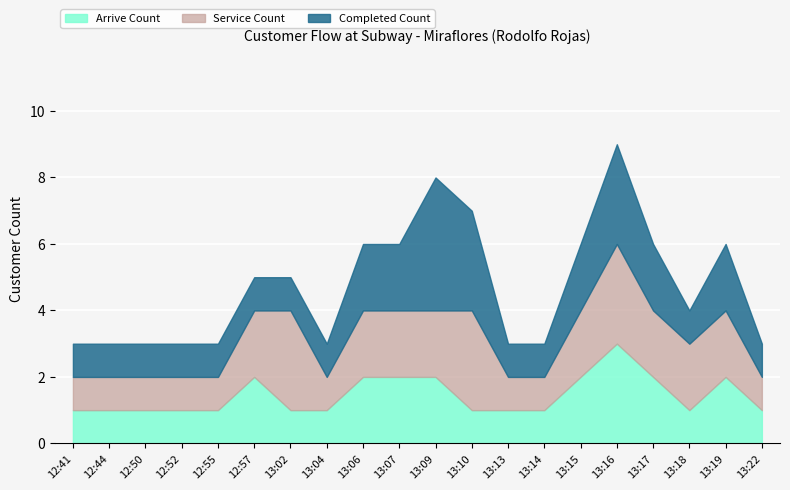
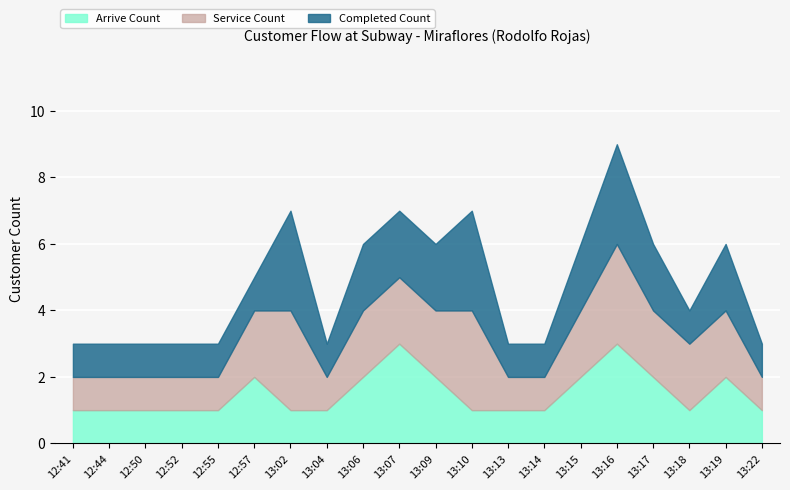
  {
    "Arrive Count": {
      "12:41": 1,
      "12:44": 1,
      "12:50": 1,
      "12:52": 1,
      "12:55": 1,
      "12:57": 2,
      "13:02": 1,
      "13:04": 1,
      "13:06": 2,
-     "13:07": 2,
+     "13:07": 3,
      "13:09": 2,
      "13:10": 1,
      "13:13": 1,
      "13:14": 1,
      "13:15": 2,
      "13:16": 3,
      "13:17": 2,
      "13:18": 1,
      "13:19": 2,
      "13:22": 1
    },
    "Service Count": {
      "12:41": 1,
      "12:44": 1,
      "12:50": 1,
      "12:52": 1,
      "12:55": 1,
      "12:57": 2,
      "13:02": 3,
      "13:04": 1,
      "13:06": 2,
      "13:07": 2,
      "13:09": 2,
      "13:10": 3,
      "13:13": 1,
      "13:14": 1,
      "13:15": 2,
      "13:16": 3,
      "13:17": 2,
      "13:18": 2,
      "13:19": 2,
      "13:22": 1
    },
    "Completed Count": {
      "12:41": 1,
      "12:44": 1,
      "12:50": 1,
      "12:52": 1,
      "12:55": 1,
      "12:57": 1,
-     "13:02": 1,
+     "13:02": 3,
      "13:04": 1,
      "13:06": 2,
      "13:07": 2,
-     "13:09": 4,
+     "13:09": 2,
      "13:10": 3,
      "13:13": 1,
      "13:14": 1,
      "13:15": 2,
      "13:16": 3,
      "13:17": 2,
      "13:18": 1,
      "13:19": 2,
      "13:22": 1
    }
  }
